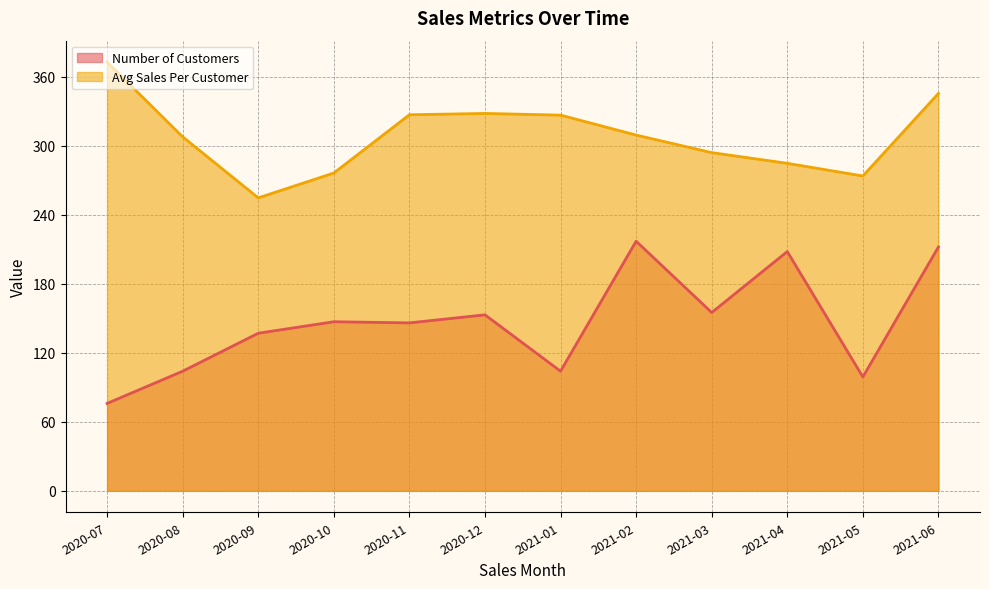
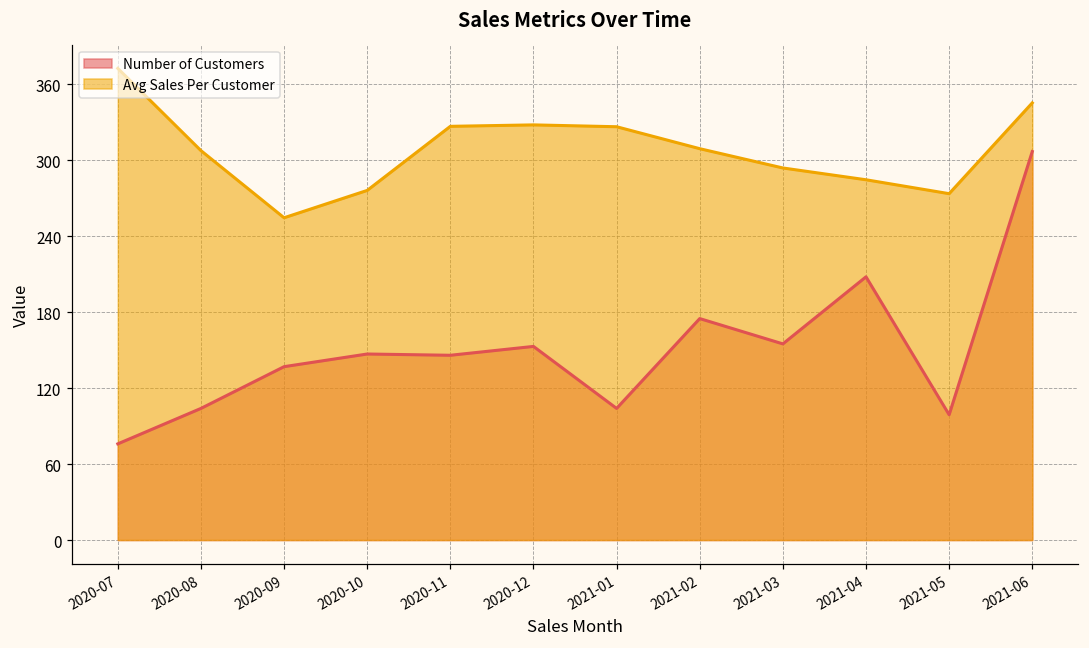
  {
    "Number of Customers": {
      "2020-07": 76,
      "2020-08": 104,
      "2020-09": 137,
      "2020-10": 147,
      "2020-11": 146,
      "2020-12": 153,
      "2021-01": 104,
-     "2021-02": 217,
+     "2021-02": 175,
      "2021-03": 155,
      "2021-04": 208,
      "2021-05": 99,
-     "2021-06": 212
+     "2021-06": 307
    },
    "Avg Sales Per Customer": {
      "2020-08": 308,
      "2020-09": 255,
      "2020-10": 276,
      "2020-11": 327,
      "2020-12": 328,
      "2021-01": 327,
      "2021-02": 309,
      "2021-03": 294,
      "2021-04": 285,
      "2021-05": 274,
      "2021-06": 345
    }
  }
